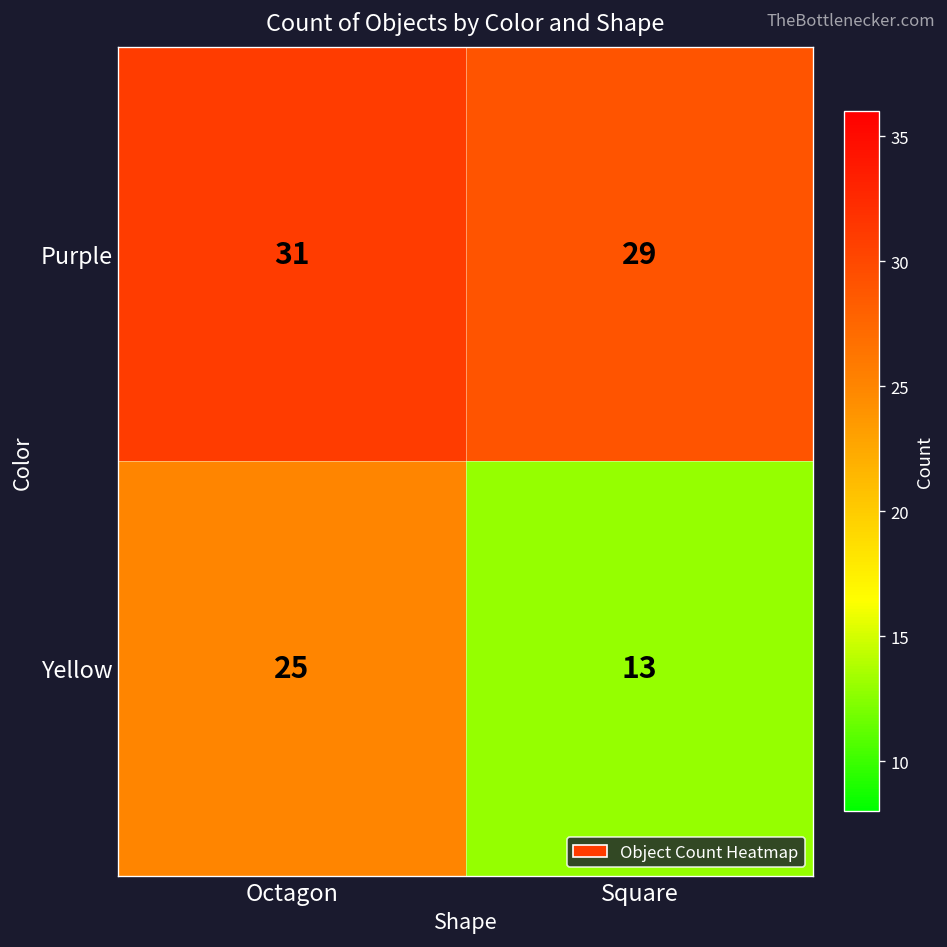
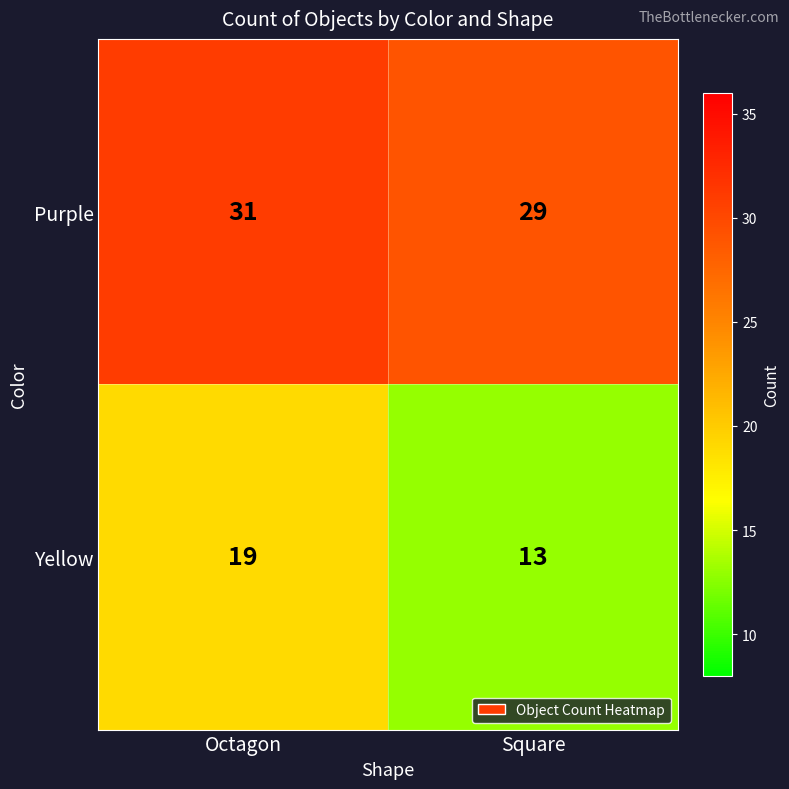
  {
    "Purple": {
      "Octagon": 31,
      "Square": 29
    },
    "Yellow": {
-     "Octagon": 25,
+     "Octagon": 19,
      "Square": 13
    }
  }
